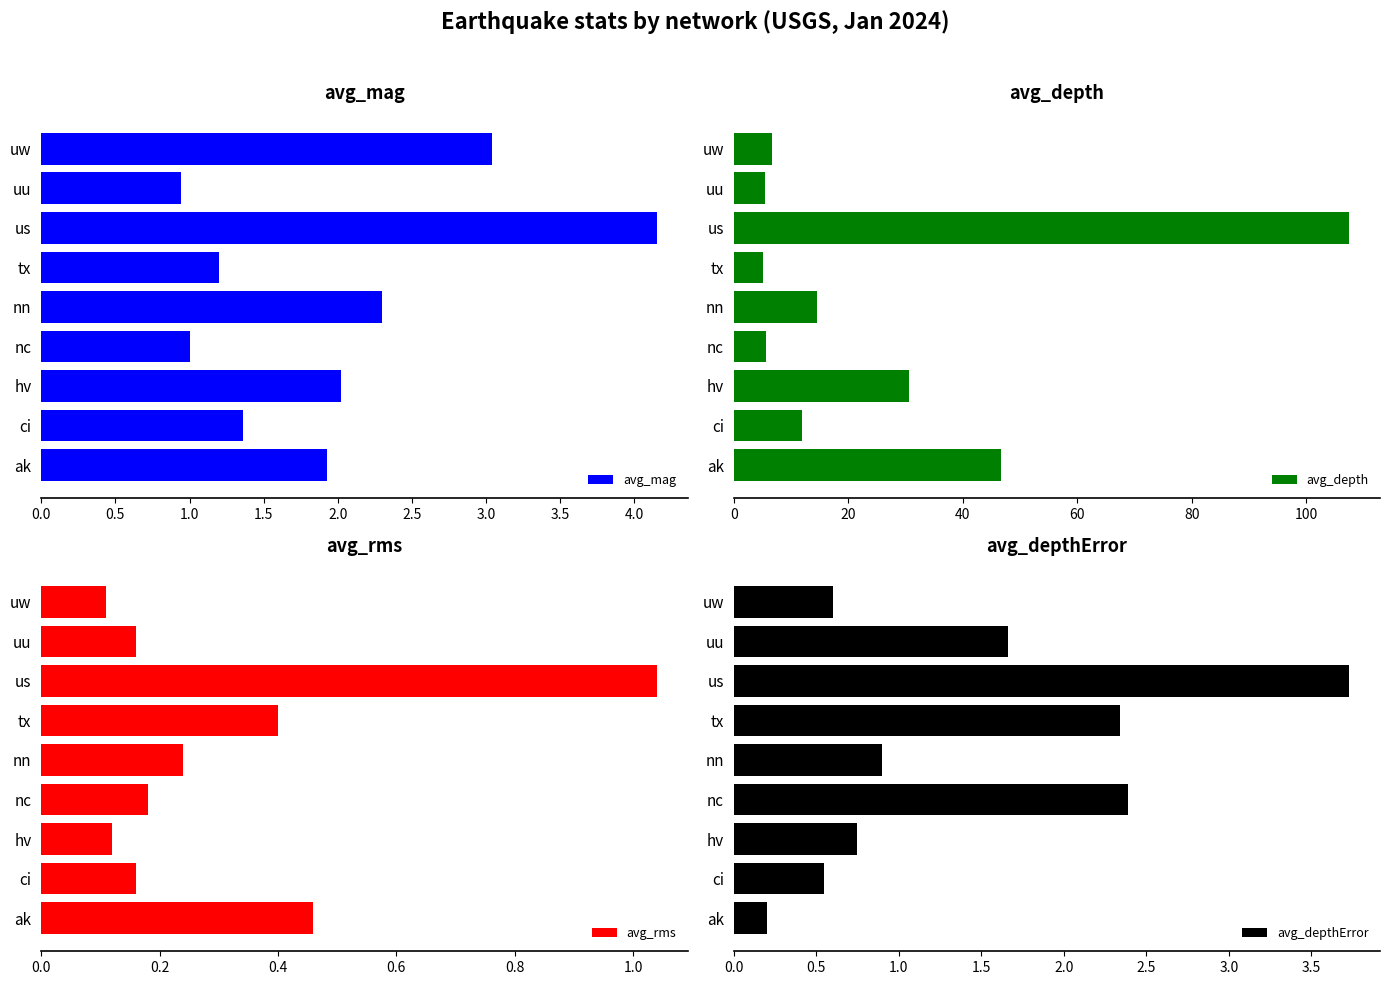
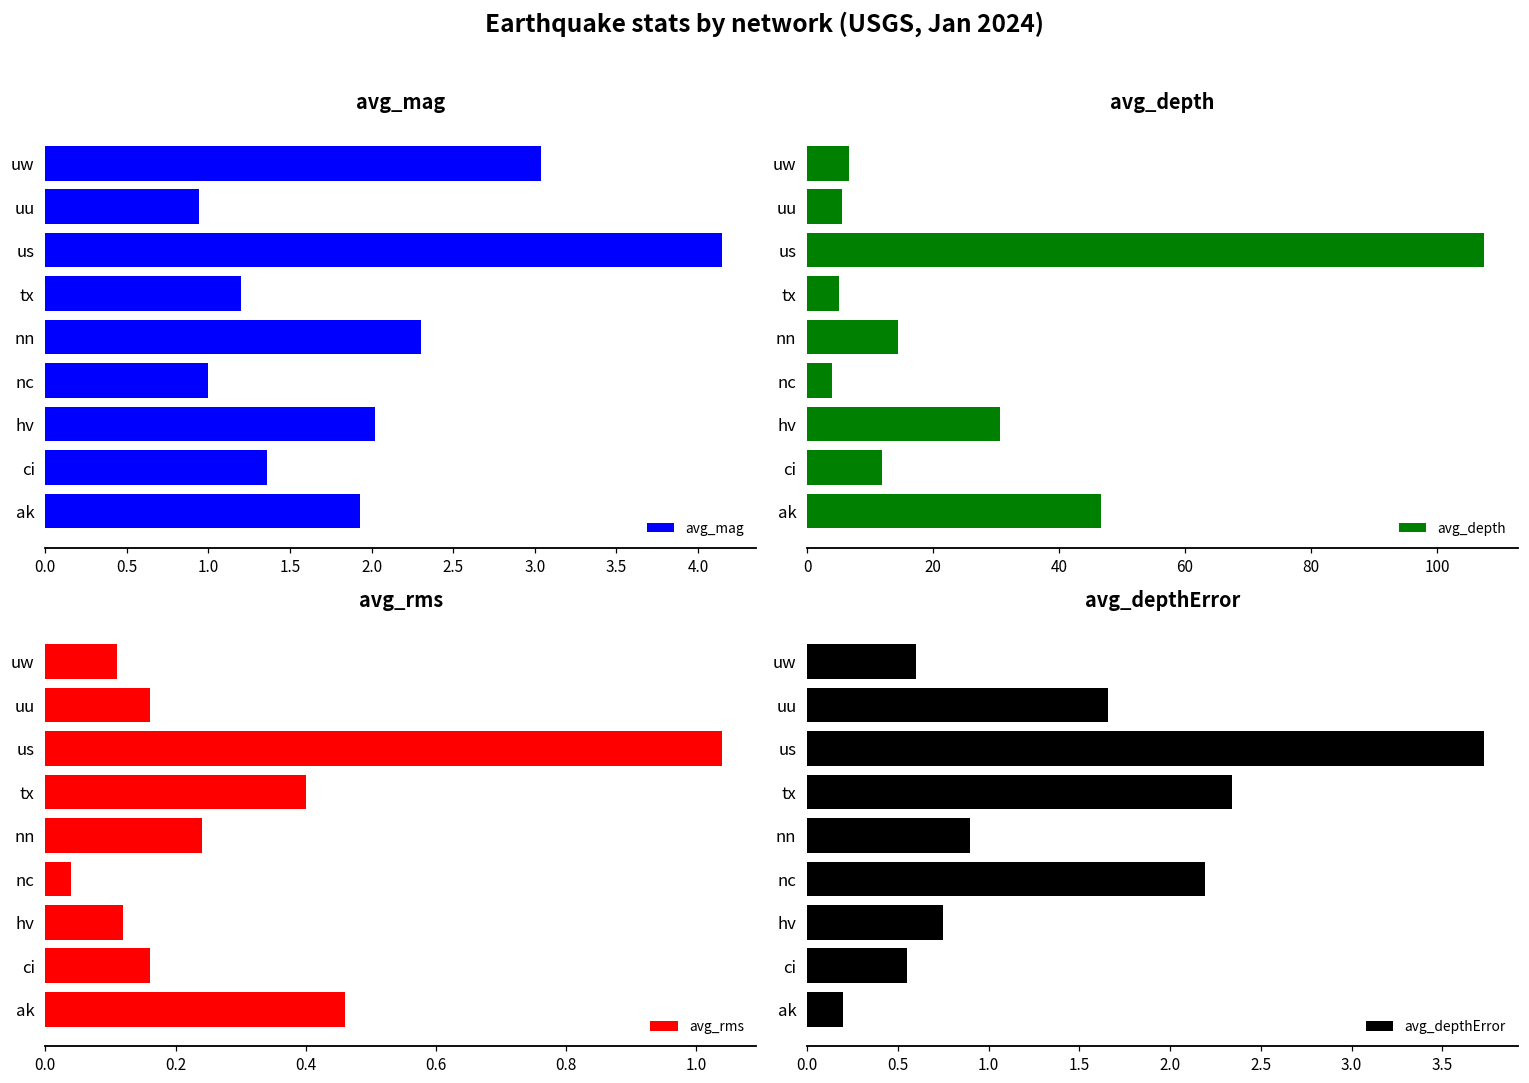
  {
    "avg_mag": {
      "uw": 3.04,
      "uu": 0.94,
      "us": 4.15,
      "tx": 1.20,
      "nn": 2.30,
      "nc": 1.00,
      "hv": 2.02,
      "ci": 1.36,
      "ak": 1.93
    },
    "avg_depth": {
      "uw": 7,
      "uu": 6,
      "us": 108,
      "tx": 5,
      "nn": 15,
-     "nc": 6,
+     "nc": 4,
      "hv": 31,
      "ci": 12,
      "ak": 47
    },
    "avg_rms": {
      "uw": 0.11,
      "uu": 0.16,
      "us": 1.04,
      "tx": 0.40,
      "nn": 0.24,
-     "nc": 0.18,
+     "nc": 0.04,
      "hv": 0.12,
      "ci": 0.16,
      "ak": 0.46
    },
    "avg_depthError": {
      "uw": 0.60,
      "uu": 1.66,
      "us": 3.73,
      "tx": 2.34,
      "nn": 0.90,
-     "nc": 2.39,
+     "nc": 2.19,
      "hv": 0.75,
      "ci": 0.55,
      "ak": 0.20
    }
  }
